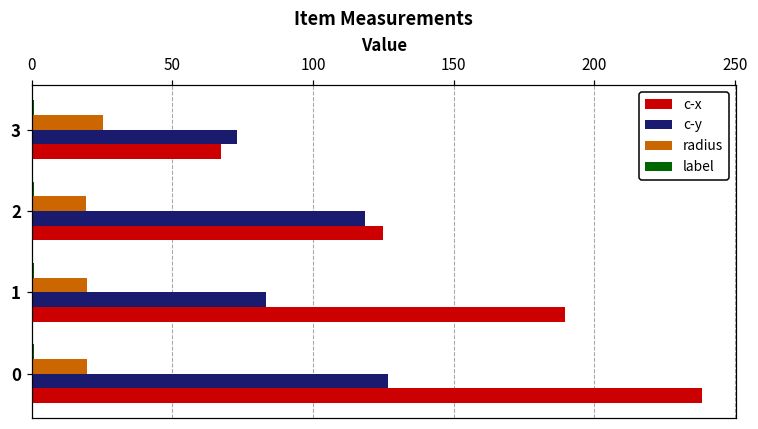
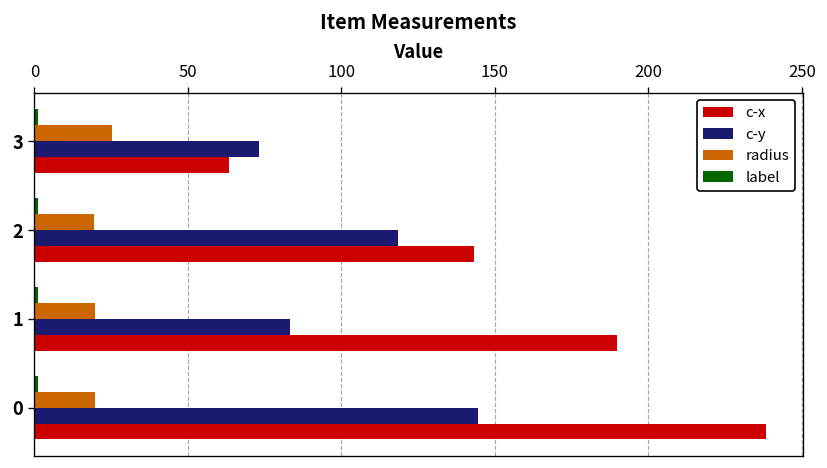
  {
    "c-x": {
-     "3": 67,
-     "2": 125,
+     "3": 63,
+     "2": 143,
      "1": 190,
      "0": 238
    },
    "c-y": {
      "3": 73,
      "2": 118,
      "1": 83,
-     "0": 126
+     "0": 144
    },
    "radius": {
      "3": 25,
      "2": 19,
      "1": 20,
      "0": 20
    },
    "label": {
      "3": 1,
      "2": 1,
      "1": 1,
      "0": 1
    }
  }
